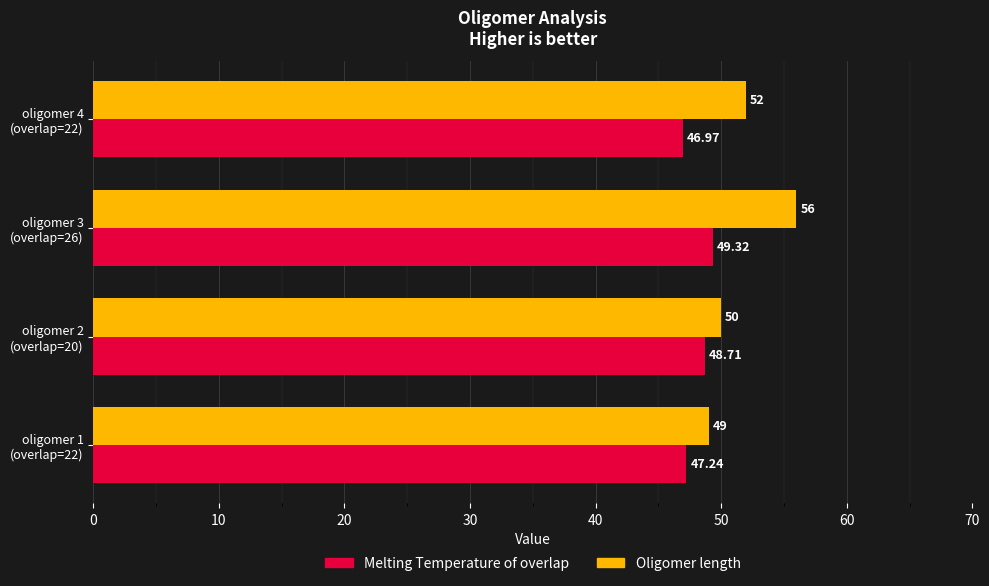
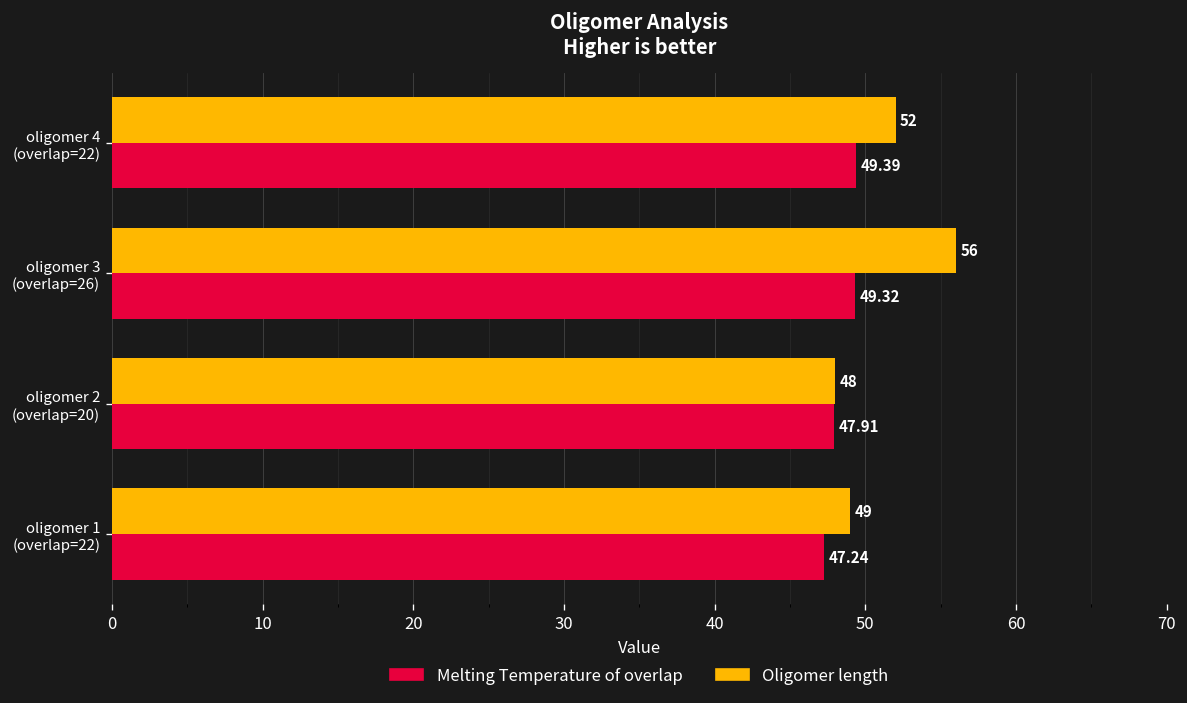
  {
    "Melting Temperature of overlap": {
-     "oligomer 4 (overlap=22)": 46.97,
+     "oligomer 4 (overlap=22)": 49.39,
      "oligomer 3 (overlap=26)": 49.32,
-     "oligomer 2 (overlap=20)": 48.71,
+     "oligomer 2 (overlap=20)": 47.91,
      "oligomer 1 (overlap=22)": 47.24
    },
    "Oligomer length": {
      "oligomer 4 (overlap=22)": 52,
      "oligomer 3 (overlap=26)": 56,
-     "oligomer 2 (overlap=20)": 50,
+     "oligomer 2 (overlap=20)": 48,
      "oligomer 1 (overlap=22)": 49
    }
  }
